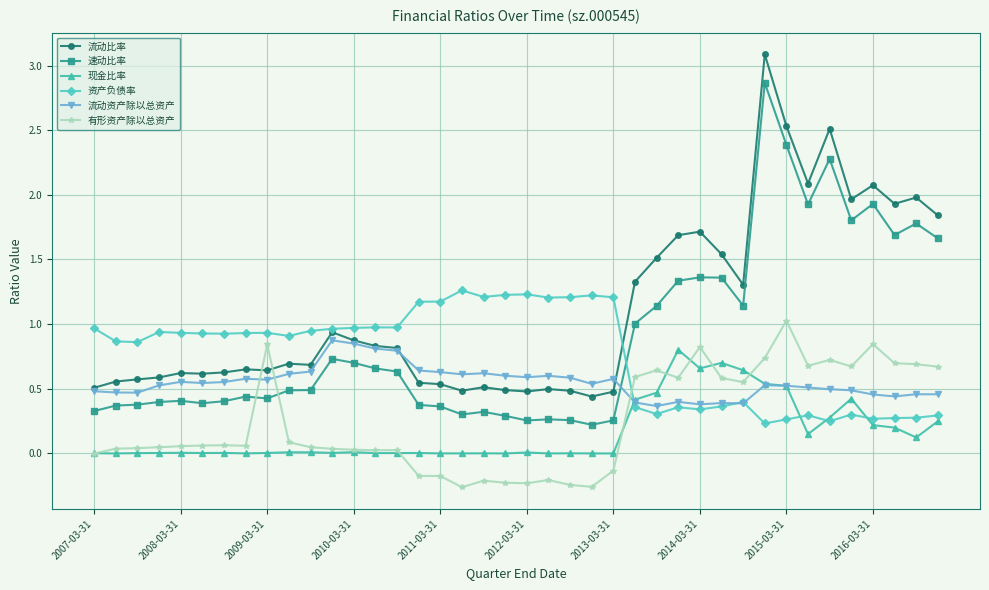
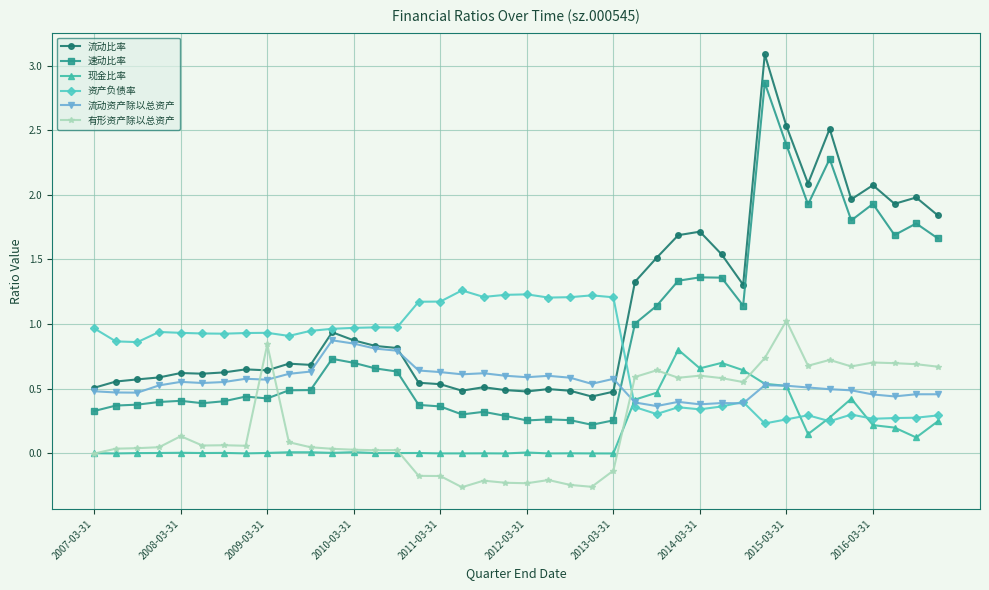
  {
    "有形资产除以总资产": {
-     "2008-03-31": 0.06,
+     "2008-03-31": 0.13,
      "2009-03-31": 0.84,
      "2011-03-31": -0.17,
      "2012-03-31": -0.23,
      "2013-03-31": -0.13,
-     "2014-03-31": 0.82,
+     "2014-03-31": 0.60,
      "2015-03-31": 1.03,
-     "2016-03-31": 0.85
+     "2016-03-31": 0.70
    }
  }
